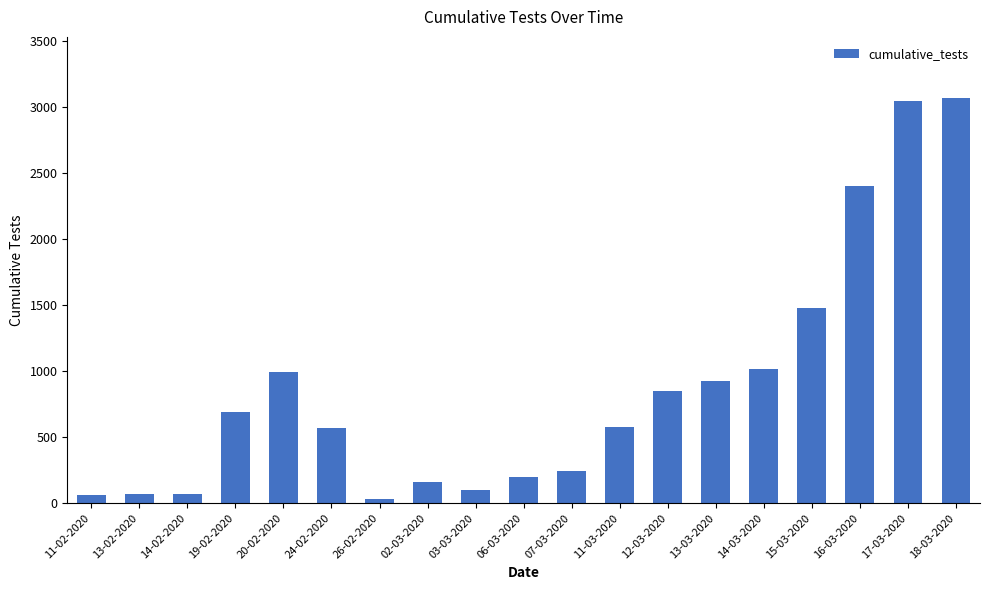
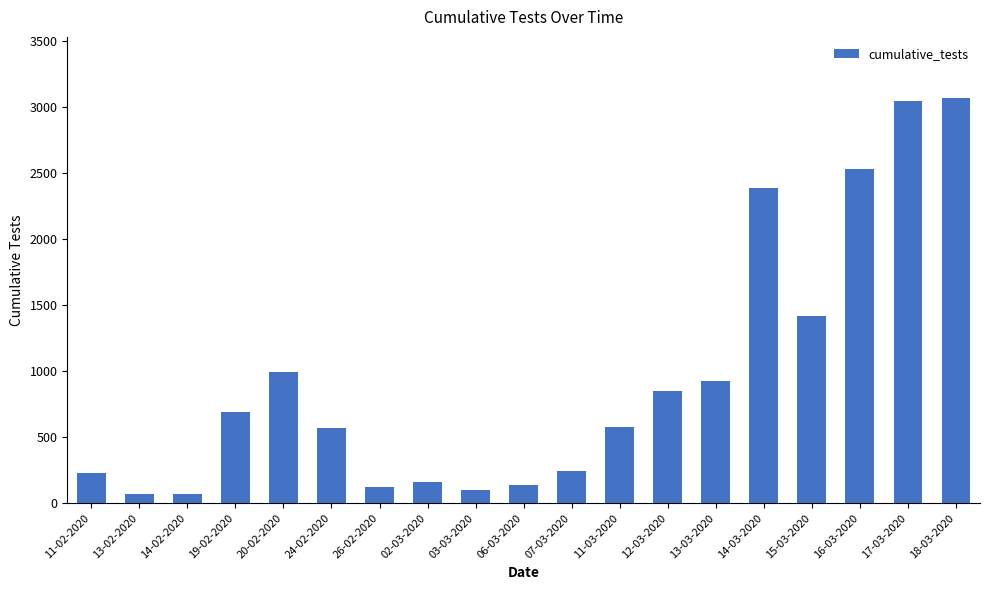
  {
-   "11-02-2020": 60,
+   "11-02-2020": 230,
    "13-02-2020": 70,
    "14-02-2020": 70,
    "19-02-2020": 690,
    "20-02-2020": 990,
    "24-02-2020": 570,
-   "26-02-2020": 30,
+   "26-02-2020": 120,
    "02-03-2020": 160,
    "03-03-2020": 100,
-   "06-03-2020": 200,
+   "06-03-2020": 140,
    "07-03-2020": 240,
    "11-03-2020": 580,
    "12-03-2020": 850,
    "13-03-2020": 920,
-   "14-03-2020": 1020,
-   "15-03-2020": 1480,
-   "16-03-2020": 2410,
+   "14-03-2020": 2390,
+   "15-03-2020": 1420,
+   "16-03-2020": 2530,
    "17-03-2020": 3040,
    "18-03-2020": 3070
  }
